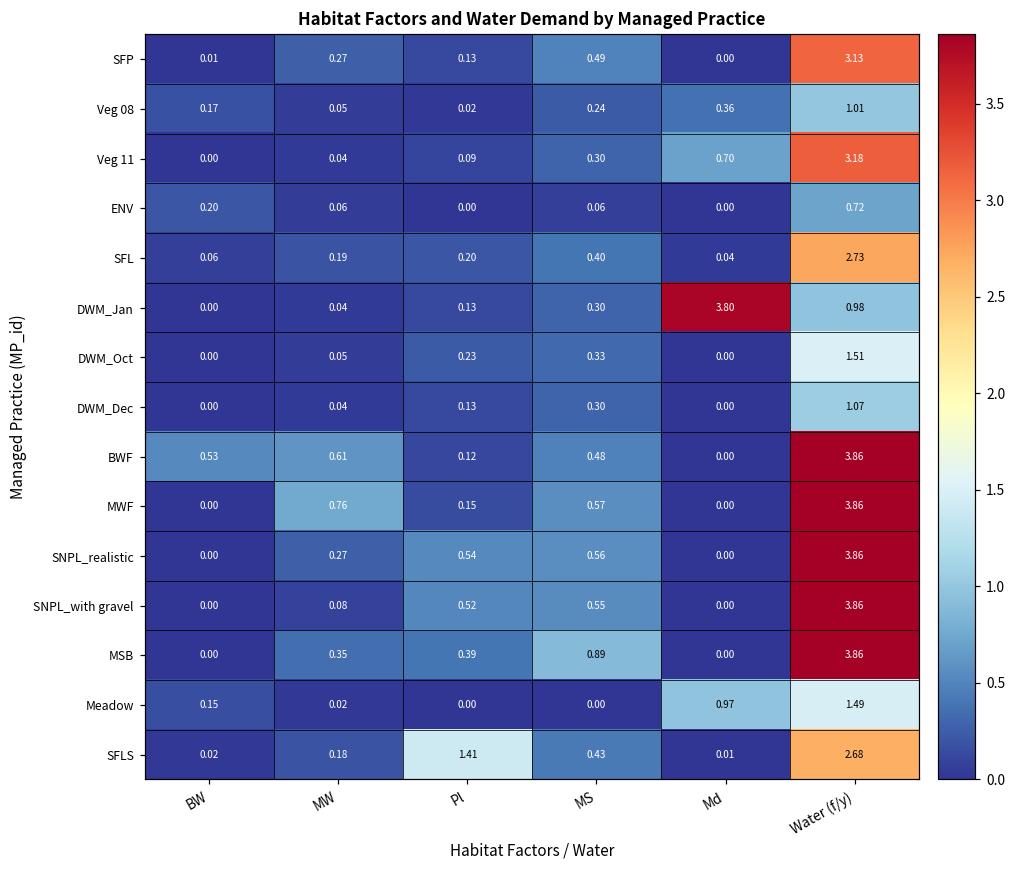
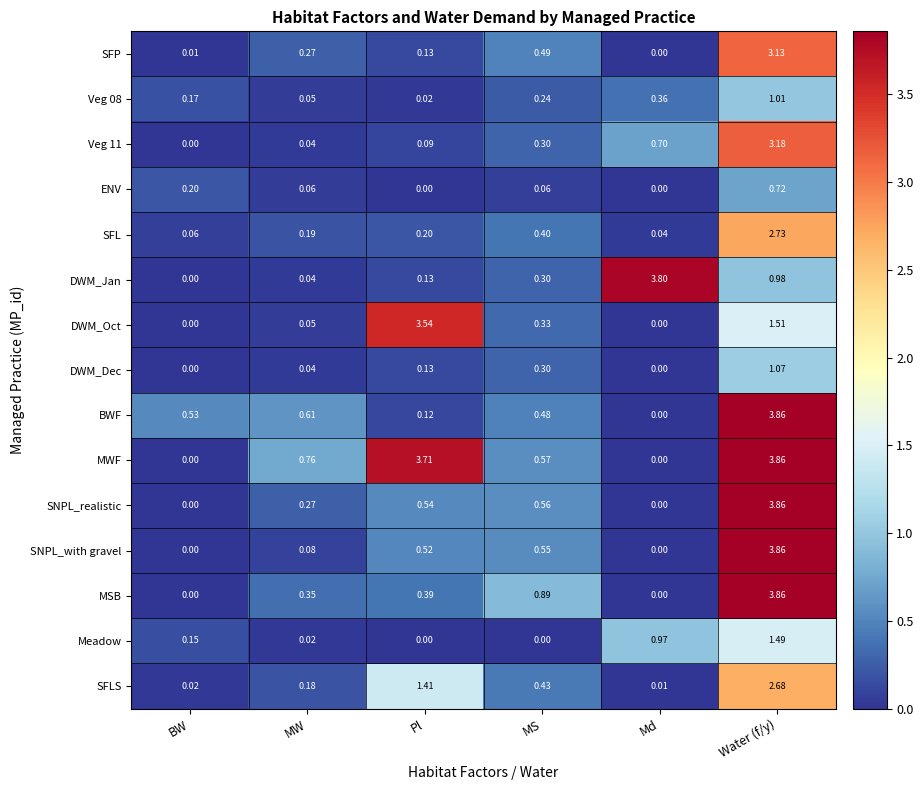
  {
    "SFP": {
      "BW": 0.01,
      "MW": 0.27,
      "Pl": 0.13,
      "MS": 0.49,
      "Md": 0.00,
      "Water (f/y)": 3.13
    },
    "Veg 08": {
      "BW": 0.17,
      "MW": 0.05,
      "Pl": 0.02,
      "MS": 0.24,
      "Md": 0.36,
      "Water (f/y)": 1.01
    },
    "Veg 11": {
      "BW": 0.00,
      "MW": 0.04,
      "Pl": 0.09,
      "MS": 0.30,
      "Md": 0.70,
      "Water (f/y)": 3.18
    },
    "ENV": {
      "BW": 0.20,
      "MW": 0.06,
      "Pl": 0.00,
      "MS": 0.06,
      "Md": 0.00,
      "Water (f/y)": 0.72
    },
    "SFL": {
      "BW": 0.06,
      "MW": 0.19,
      "Pl": 0.20,
      "MS": 0.40,
      "Md": 0.04,
      "Water (f/y)": 2.73
    },
    "DWM_Jan": {
      "BW": 0.00,
      "MW": 0.04,
      "Pl": 0.13,
      "MS": 0.30,
      "Md": 3.80,
      "Water (f/y)": 0.98
    },
    "DWM_Oct": {
      "BW": 0.00,
      "MW": 0.05,
-     "Pl": 0.23,
+     "Pl": 3.54,
      "MS": 0.33,
      "Md": 0.00,
      "Water (f/y)": 1.51
    },
    "DWM_Dec": {
      "BW": 0.00,
      "MW": 0.04,
      "Pl": 0.13,
      "MS": 0.30,
      "Md": 0.00,
      "Water (f/y)": 1.07
    },
    "BWF": {
      "BW": 0.53,
      "MW": 0.61,
      "Pl": 0.12,
      "MS": 0.48,
      "Md": 0.00,
      "Water (f/y)": 3.86
    },
    "MWF": {
      "BW": 0.00,
      "MW": 0.76,
-     "Pl": 0.15,
+     "Pl": 3.71,
      "MS": 0.57,
      "Md": 0.00,
      "Water (f/y)": 3.86
    },
    "SNPL_realistic": {
      "BW": 0.00,
      "MW": 0.27,
      "Pl": 0.54,
      "MS": 0.56,
      "Md": 0.00,
      "Water (f/y)": 3.86
    },
    "SNPL_with gravel": {
      "BW": 0.00,
      "MW": 0.08,
      "Pl": 0.52,
      "MS": 0.55,
      "Md": 0.00,
      "Water (f/y)": 3.86
    },
    "MSB": {
      "BW": 0.00,
      "MW": 0.35,
      "Pl": 0.39,
      "MS": 0.89,
      "Md": 0.00,
      "Water (f/y)": 3.86
    },
    "Meadow": {
      "BW": 0.15,
      "MW": 0.02,
      "Pl": 0.00,
      "MS": 0.00,
      "Md": 0.97,
      "Water (f/y)": 1.49
    },
    "SFLS": {
      "BW": 0.02,
      "MW": 0.18,
      "Pl": 1.41,
      "MS": 0.43,
      "Md": 0.01,
      "Water (f/y)": 2.68
    }
  }
